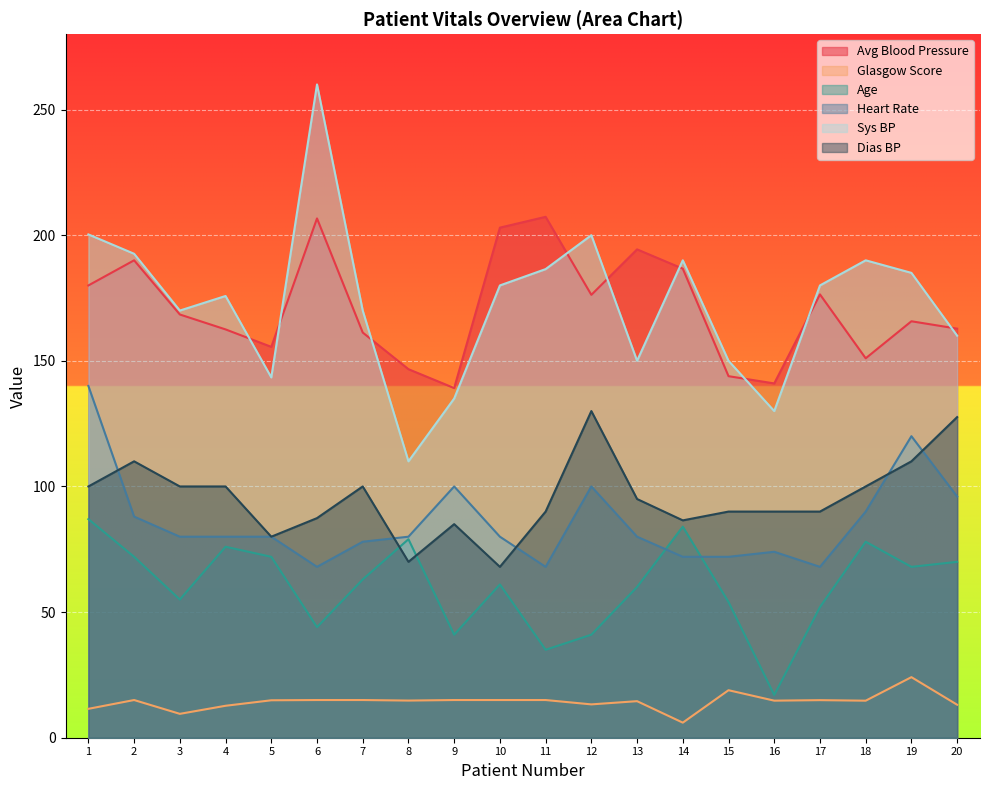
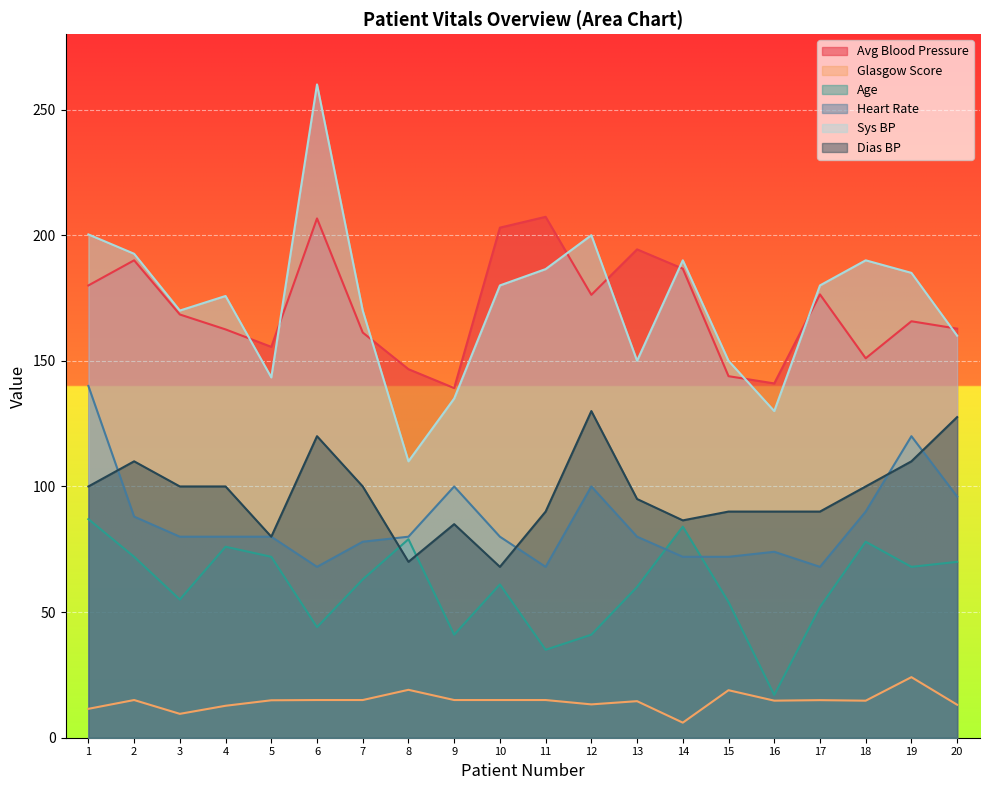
  {
    "Avg Blood Pressure": {
      "1": 180,
      "2": 190,
      "3": 168,
      "4": 163,
      "5": 156,
      "6": 207,
      "7": 161,
      "8": 147,
      "9": 139,
      "10": 203,
      "11": 207,
      "12": 176,
      "13": 194,
      "14": 187,
      "15": 144,
      "16": 141,
      "17": 176,
      "18": 151,
      "19": 166,
      "20": 163
    },
    "Glasgow Score": {
      "1": 12,
      "2": 15,
      "3": 10,
      "4": 13,
      "5": 15,
      "6": 15,
      "7": 15,
-     "8": 15,
+     "8": 19,
      "9": 15,
      "10": 15,
      "11": 15,
      "12": 13,
      "13": 15,
      "14": 6,
      "15": 19,
      "16": 15,
      "17": 15,
      "18": 15,
      "19": 24,
      "20": 13
    },
    "Sys BP": {
      "1": 200,
      "2": 193,
      "3": 170,
      "4": 176,
      "5": 143,
      "6": 260,
      "7": 170,
      "8": 110,
      "9": 135,
      "10": 180,
      "11": 187,
      "12": 200,
      "13": 150,
      "14": 190,
      "15": 150,
      "16": 130,
      "17": 180,
      "18": 190,
      "19": 185,
      "20": 160
    },
    "Dias BP": {
      "1": 100,
      "2": 110,
      "3": 100,
      "4": 100,
-     "6": 87,
+     "6": 120,
      "7": 100,
      "8": 70,
      "9": 85,
      "10": 68,
      "11": 90,
      "12": 130,
      "13": 95,
      "14": 87,
      "15": 90,
      "16": 90,
      "17": 90,
      "18": 100,
      "19": 110,
      "20": 128
    }
  }
